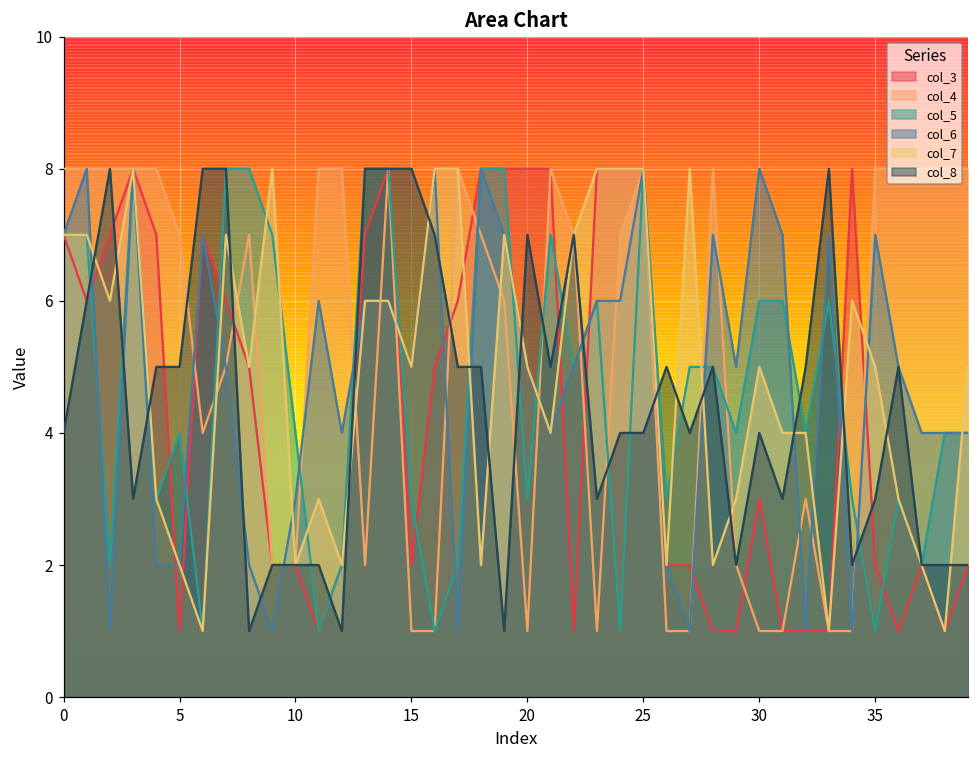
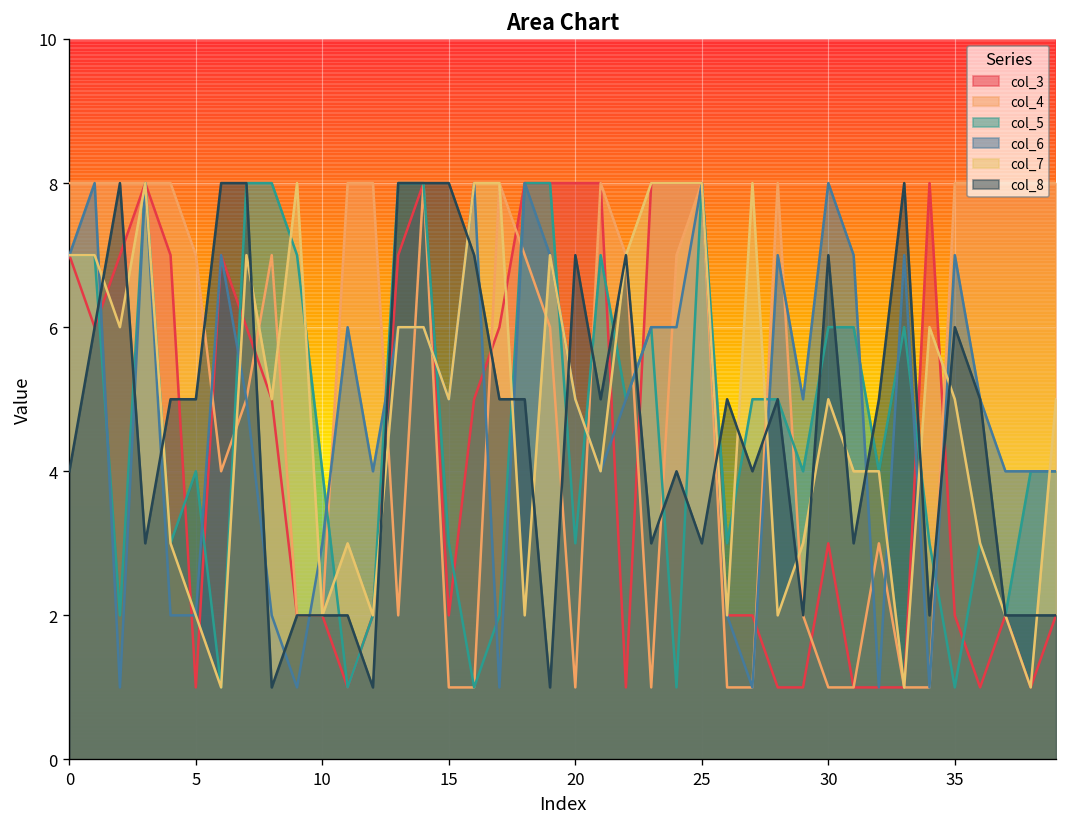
  {
    "col_3": {
      "5": 1,
      "15": 2,
      "20": 8,
      "30": 3,
      "35": 2
    },
    "col_8": {
      "0": 4,
      "5": 5,
      "15": 8,
      "20": 7,
-     "25": 4,
-     "30": 4,
-     "35": 3
+     "25": 3,
+     "30": 7,
+     "35": 6
    }
  }
